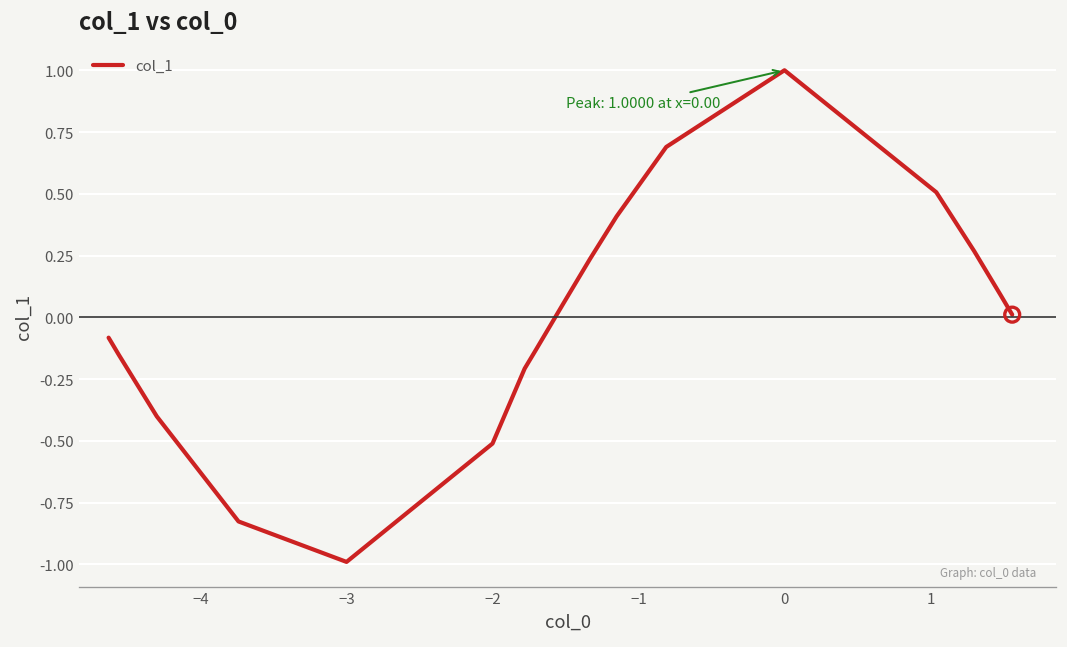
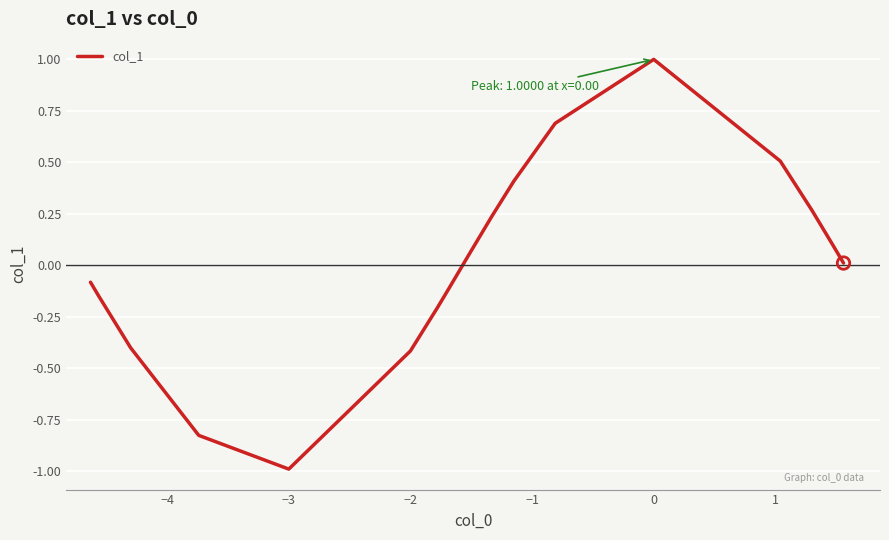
  {
    "col_1": {
      "−3": -0.99,
-     "−2": -0.51
+     "−2": -0.42
    }
  }
